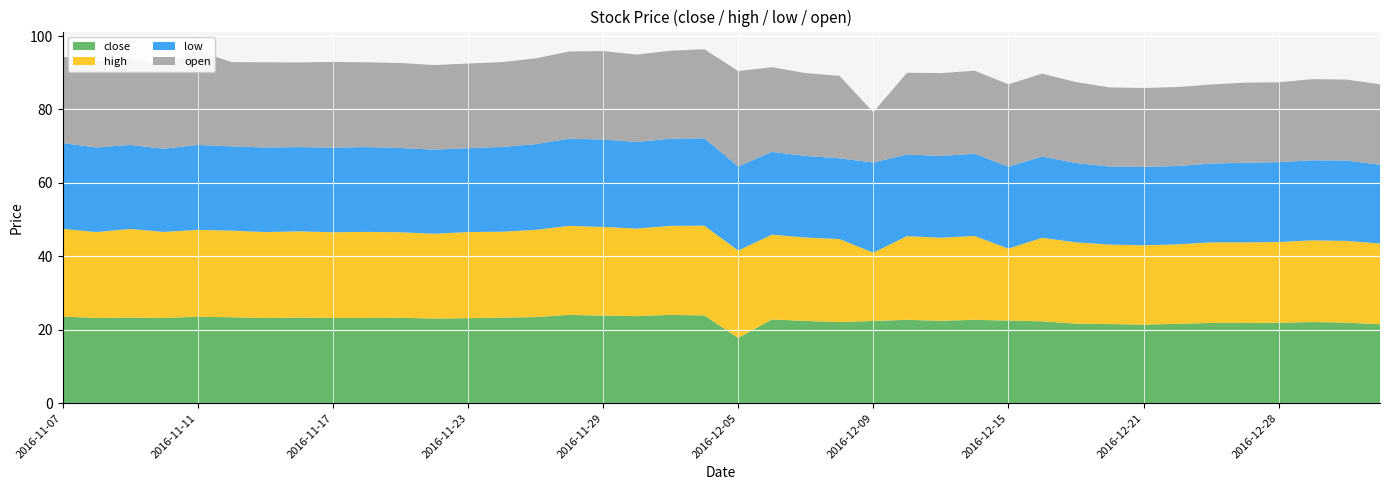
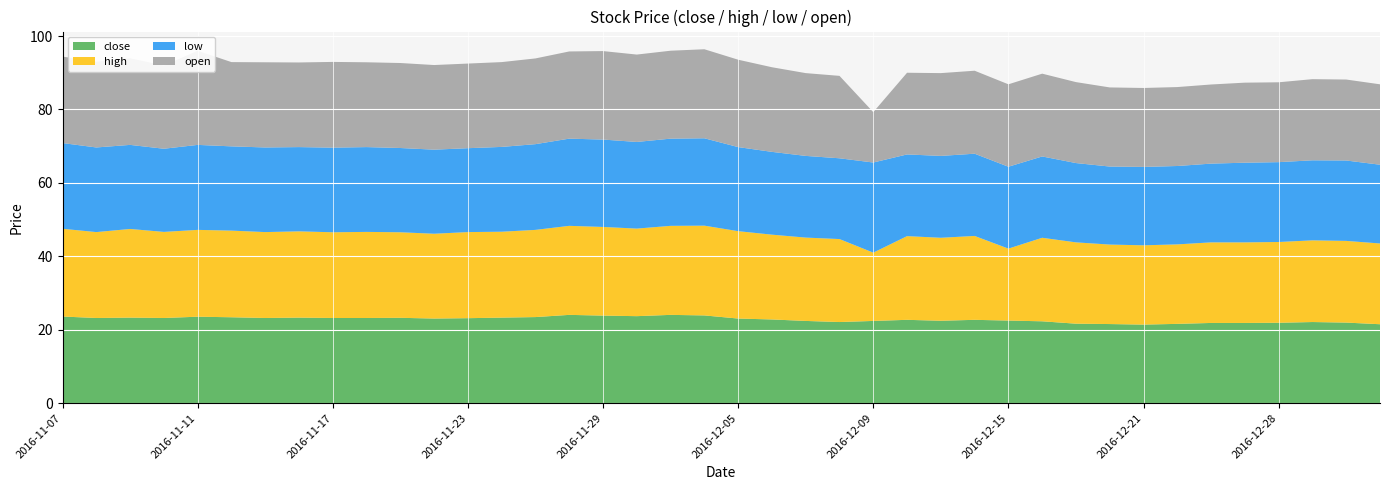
  {
    "close": {
      "2016-11-07": 24,
      "2016-11-11": 24,
      "2016-11-17": 23,
      "2016-11-23": 23,
      "2016-11-29": 24,
-     "2016-12-05": 18,
+     "2016-12-05": 23,
      "2016-12-09": 22,
      "2016-12-15": 23,
      "2016-12-21": 21,
      "2016-12-28": 22
    },
    "high": {
      "2016-11-07": 24,
      "2016-11-11": 24,
      "2016-11-17": 23,
      "2016-11-23": 23,
      "2016-11-29": 24,
      "2016-12-05": 24,
      "2016-12-09": 19,
      "2016-12-15": 20,
      "2016-12-21": 22,
      "2016-12-28": 22
    },
    "low": {
      "2016-11-07": 23,
      "2016-11-11": 23,
      "2016-11-17": 23,
      "2016-11-23": 23,
      "2016-11-29": 24,
      "2016-12-05": 23,
      "2016-12-09": 25,
      "2016-12-15": 22,
      "2016-12-21": 21,
      "2016-12-28": 22
    },
    "open": {
      "2016-11-07": 24,
      "2016-11-17": 23,
      "2016-11-23": 23,
      "2016-11-29": 24,
-     "2016-12-05": 26,
+     "2016-12-05": 24,
      "2016-12-09": 14,
      "2016-12-15": 22,
      "2016-12-21": 22,
      "2016-12-28": 22
    }
  }
